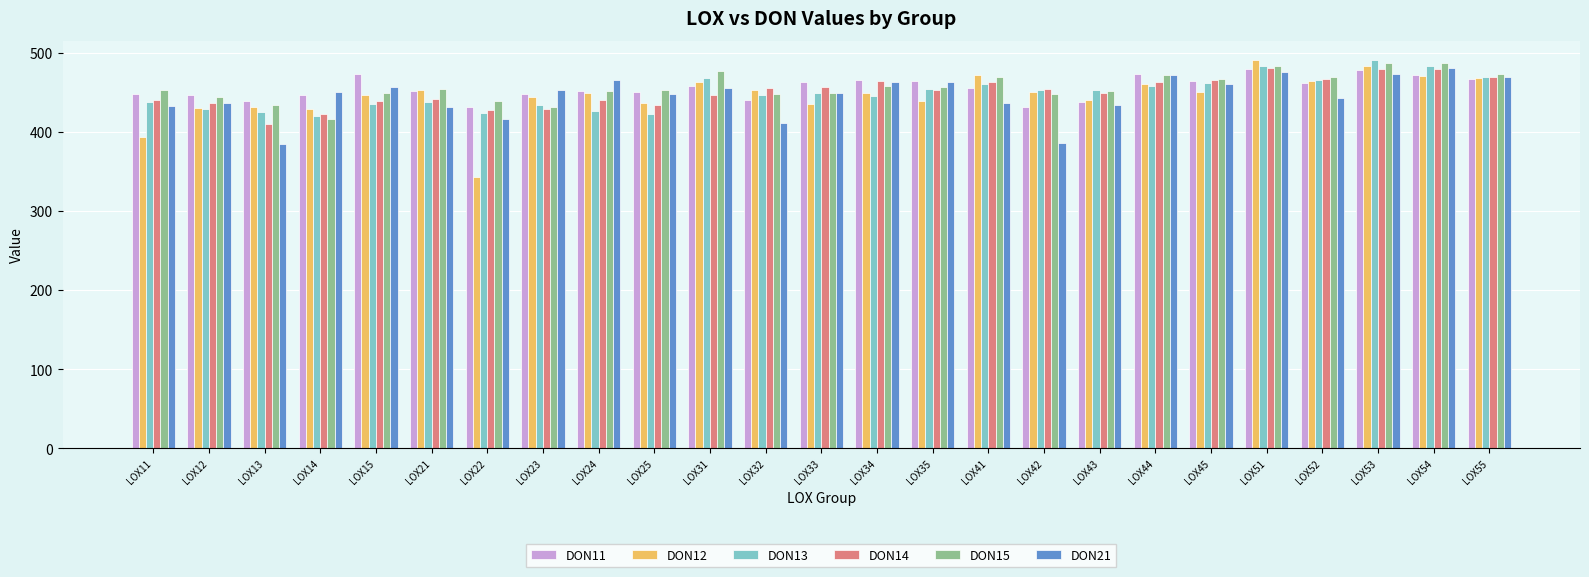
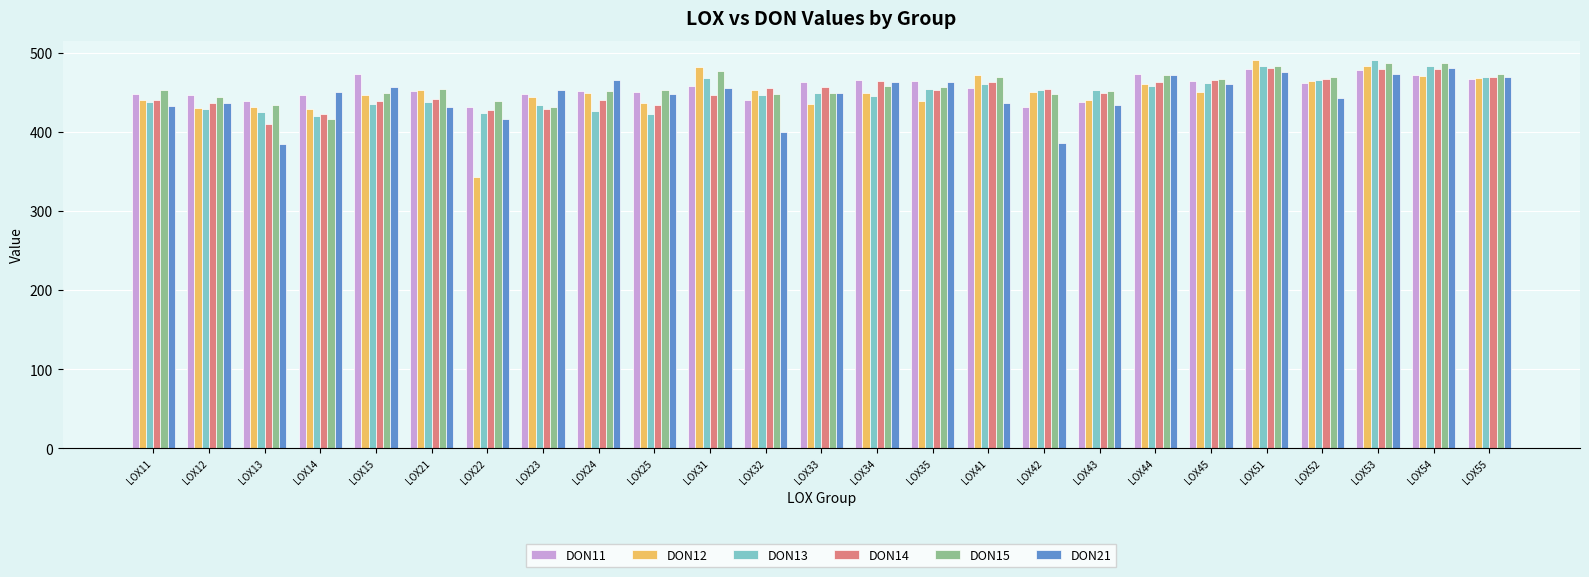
  {
    "DON11": {
      "LOX11": 450,
      "LOX12": 450,
      "LOX13": 440,
      "LOX14": 450,
      "LOX15": 470,
      "LOX21": 450,
      "LOX22": 430,
      "LOX23": 450,
      "LOX24": 450,
      "LOX25": 450,
      "LOX31": 460,
      "LOX32": 440,
      "LOX33": 460,
      "LOX34": 470,
      "LOX35": 460,
      "LOX41": 460,
      "LOX42": 430,
      "LOX43": 440,
      "LOX44": 470,
      "LOX45": 460,
      "LOX51": 480,
      "LOX52": 460,
      "LOX53": 480,
      "LOX54": 470,
      "LOX55": 470
    },
    "DON12": {
-     "LOX11": 390,
+     "LOX11": 440,
      "LOX12": 430,
      "LOX13": 430,
      "LOX14": 430,
      "LOX15": 450,
      "LOX21": 450,
      "LOX22": 340,
      "LOX23": 440,
      "LOX24": 450,
      "LOX25": 440,
-     "LOX31": 460,
+     "LOX31": 480,
      "LOX32": 450,
      "LOX33": 440,
      "LOX34": 450,
      "LOX35": 440,
      "LOX41": 470,
      "LOX42": 450,
      "LOX43": 440,
      "LOX44": 460,
      "LOX45": 450,
      "LOX51": 490,
      "LOX52": 460,
      "LOX53": 480,
      "LOX54": 470,
      "LOX55": 470
    },
    "DON14": {
      "LOX11": 440,
      "LOX12": 440,
      "LOX13": 410,
      "LOX14": 420,
      "LOX15": 440,
      "LOX21": 440,
      "LOX22": 430,
      "LOX23": 430,
      "LOX24": 440,
      "LOX25": 430,
      "LOX31": 450,
      "LOX32": 460,
      "LOX33": 460,
      "LOX34": 460,
      "LOX35": 450,
      "LOX41": 460,
      "LOX42": 450,
      "LOX43": 450,
      "LOX44": 460,
      "LOX45": 470,
      "LOX51": 480,
      "LOX52": 470,
      "LOX53": 480,
      "LOX54": 480,
      "LOX55": 470
    },
    "DON21": {
      "LOX11": 430,
      "LOX12": 440,
      "LOX13": 380,
      "LOX14": 450,
      "LOX15": 460,
      "LOX21": 430,
      "LOX22": 420,
      "LOX23": 450,
      "LOX24": 470,
      "LOX25": 450,
      "LOX31": 460,
-     "LOX32": 410,
+     "LOX32": 400,
      "LOX33": 450,
      "LOX34": 460,
      "LOX35": 460,
      "LOX41": 440,
      "LOX42": 390,
      "LOX43": 430,
      "LOX44": 470,
      "LOX45": 460,
      "LOX51": 480,
      "LOX52": 440,
      "LOX53": 470,
      "LOX54": 480,
      "LOX55": 470
    }
  }
